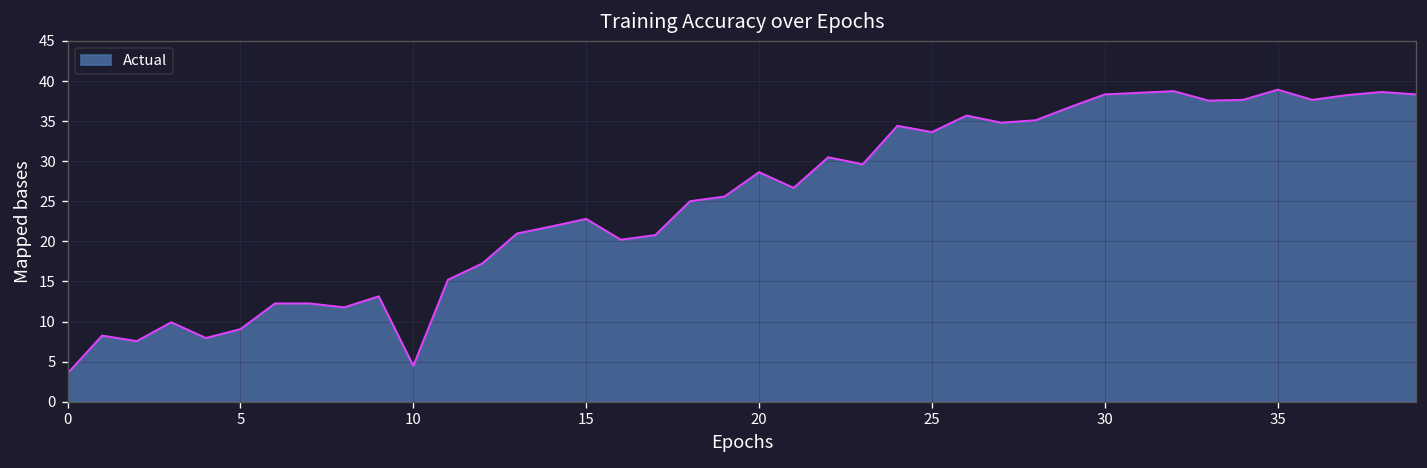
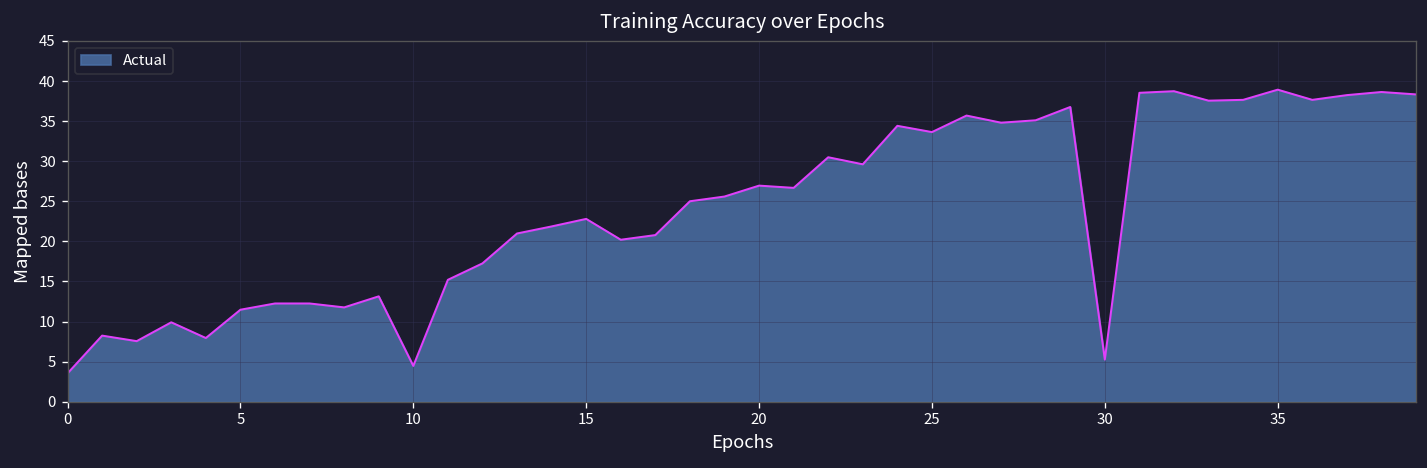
  {
    "0": 4,
-   "5": 9,
+   "5": 11,
    "10": 4,
    "15": 23,
-   "20": 29,
+   "20": 27,
    "25": 34,
-   "30": 38,
+   "30": 5,
    "35": 39
  }
